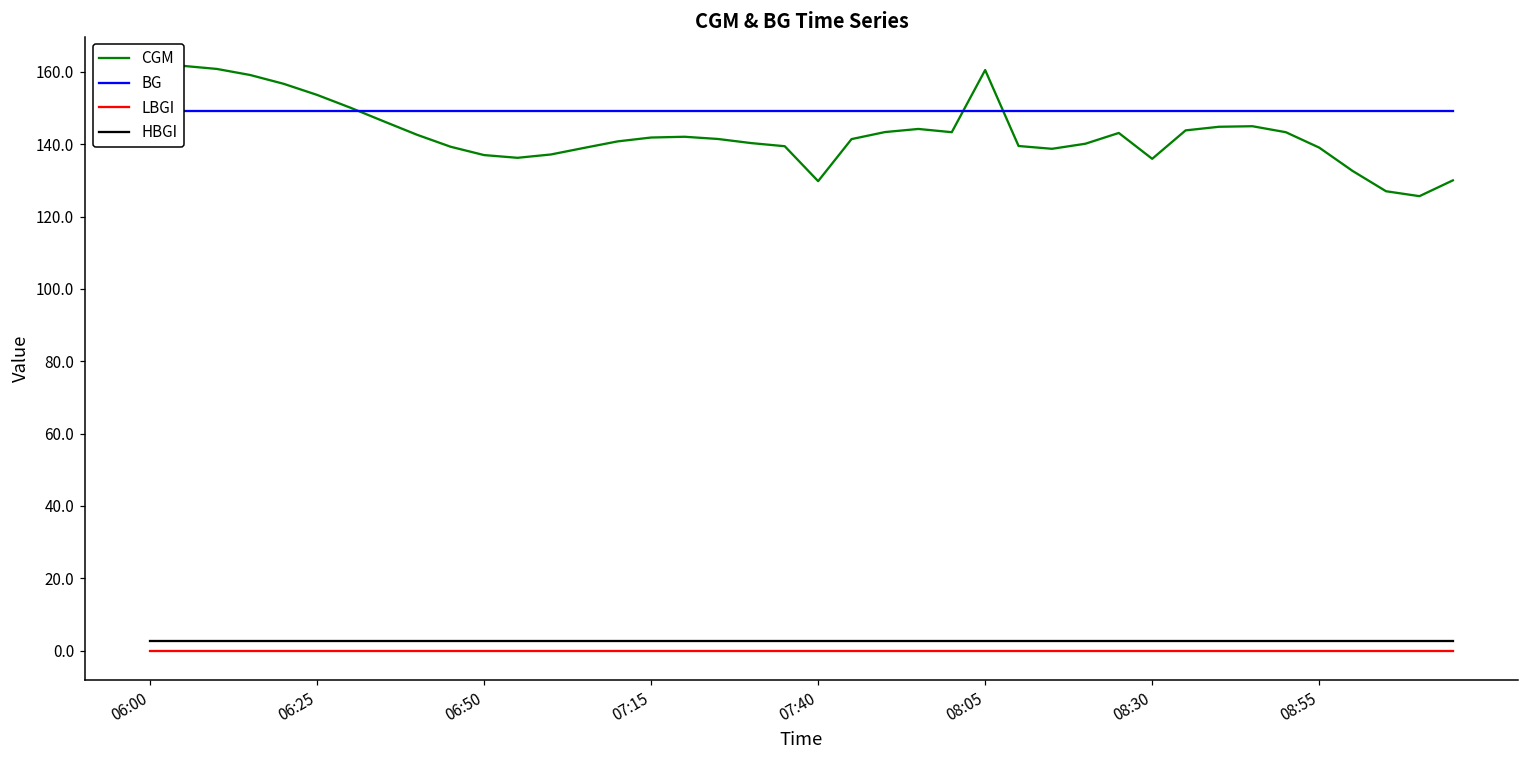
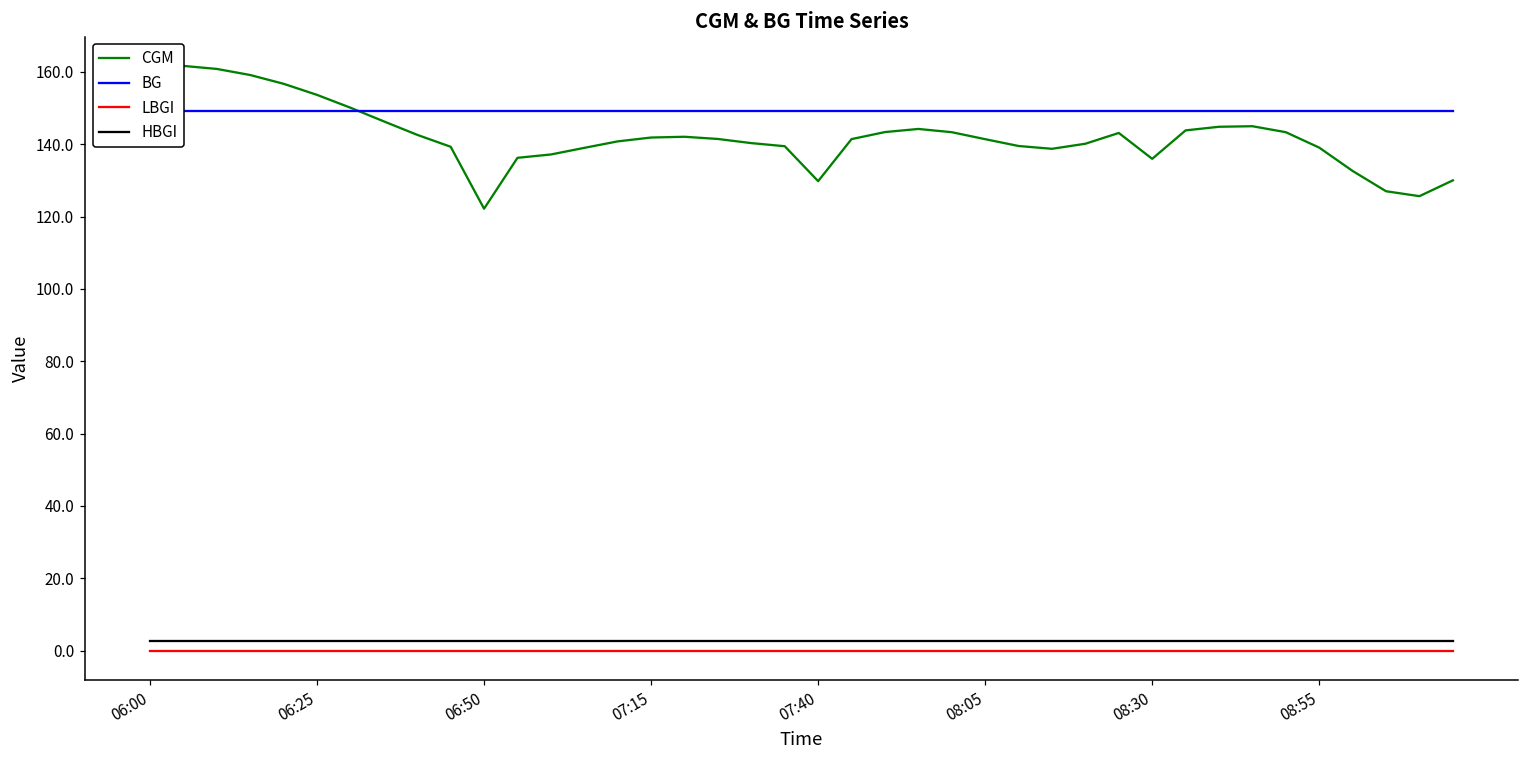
  {
    "CGM": {
      "06:25": 154,
-     "06:50": 137,
+     "06:50": 122,
      "07:15": 142,
      "07:40": 130,
-     "08:05": 160,
+     "08:05": 141,
      "08:30": 136,
      "08:55": 139
    },
    "BG": {
      "06:25": 149,
      "06:50": 149,
      "07:15": 149,
      "07:40": 149,
      "08:05": 149,
      "08:30": 149,
      "08:55": 149
    },
    "LBGI": {
      "06:00": 0,
      "06:25": 0,
      "06:50": 0,
      "07:15": 0,
      "07:40": 0,
      "08:05": 0,
      "08:30": 0,
      "08:55": 0
    },
    "HBGI": {
      "06:00": 3,
      "06:25": 3,
      "06:50": 3,
      "07:15": 3,
      "07:40": 3,
      "08:05": 3,
      "08:30": 3,
      "08:55": 3
    }
  }
